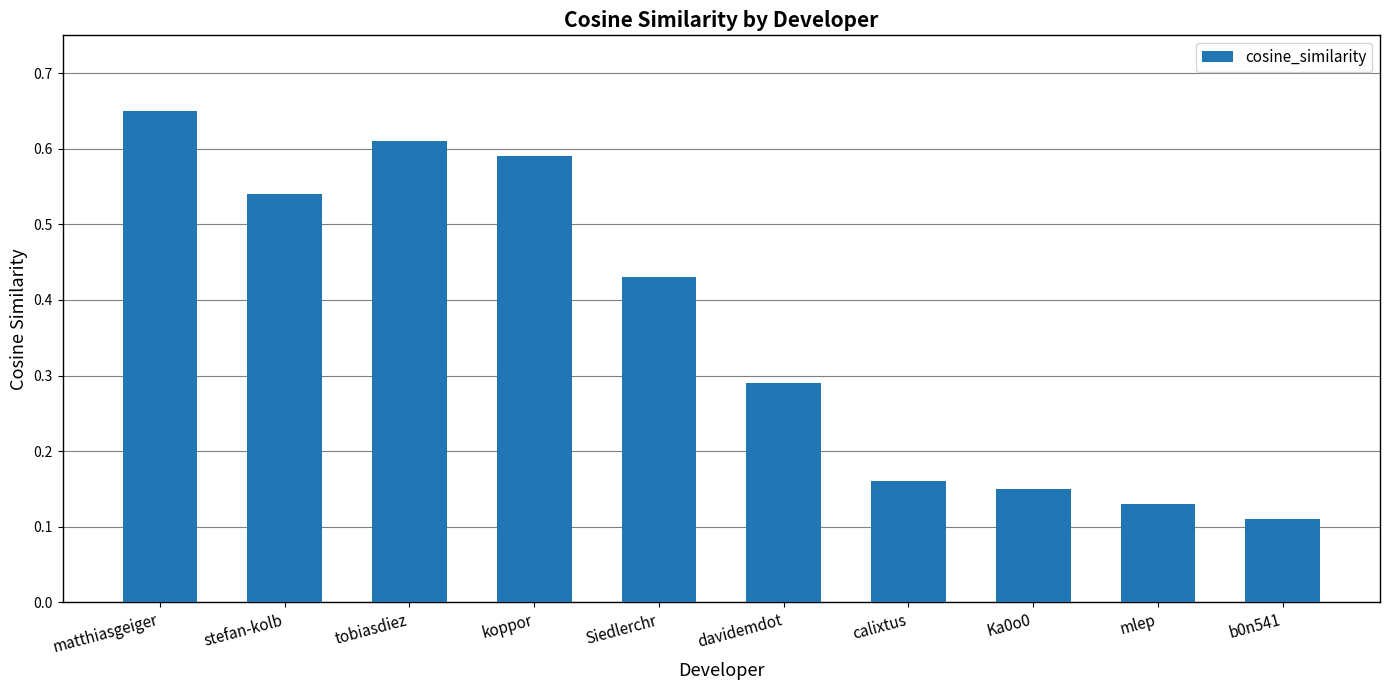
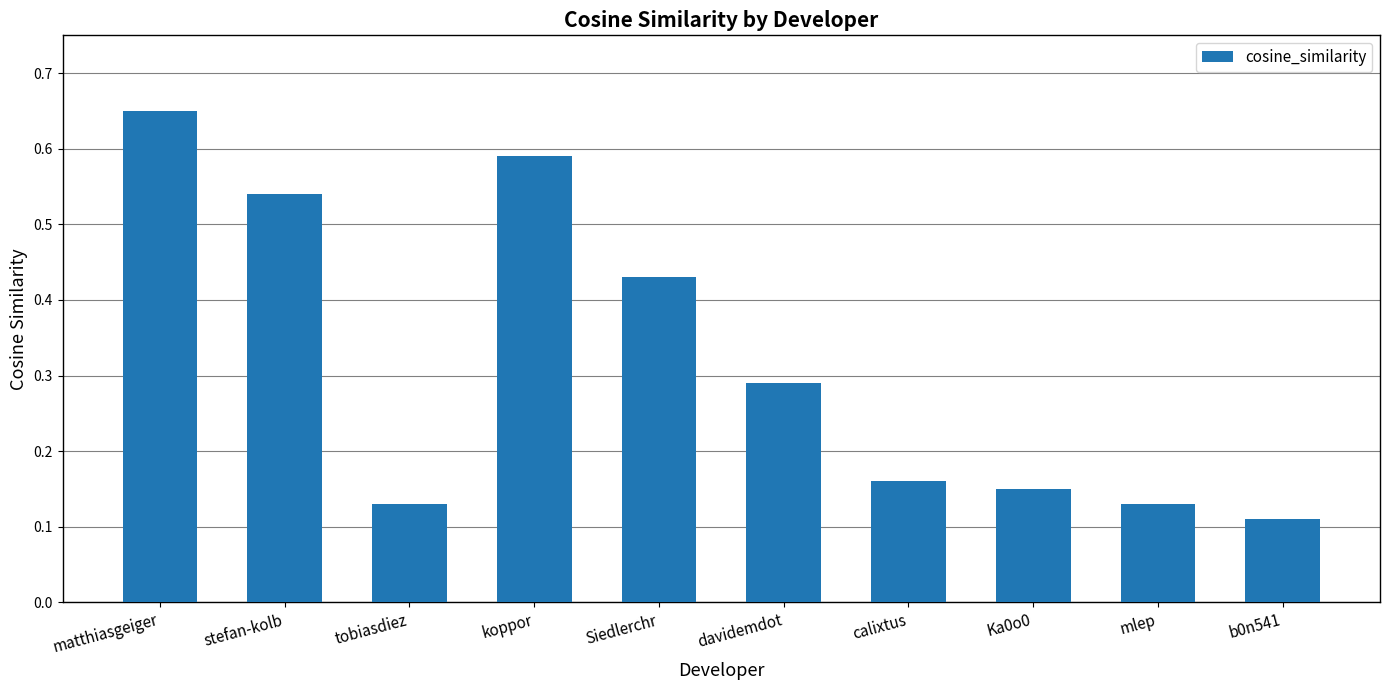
  {
    "matthiasgeiger": 0.65,
    "stefan-kolb": 0.54,
-   "tobiasdiez": 0.61,
+   "tobiasdiez": 0.13,
    "koppor": 0.59,
    "Siedlerchr": 0.43,
    "davidemdot": 0.29,
    "calixtus": 0.16,
    "Ka0o0": 0.15,
    "mlep": 0.13,
    "b0n541": 0.11
  }
